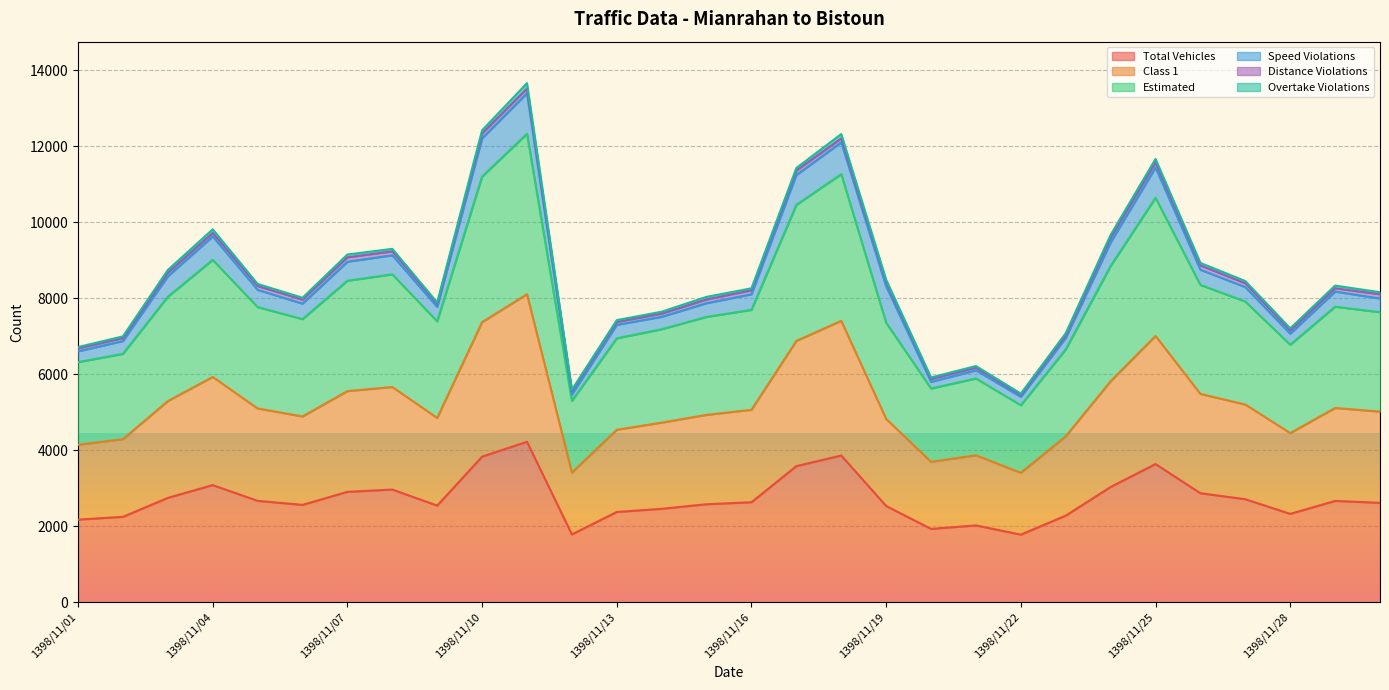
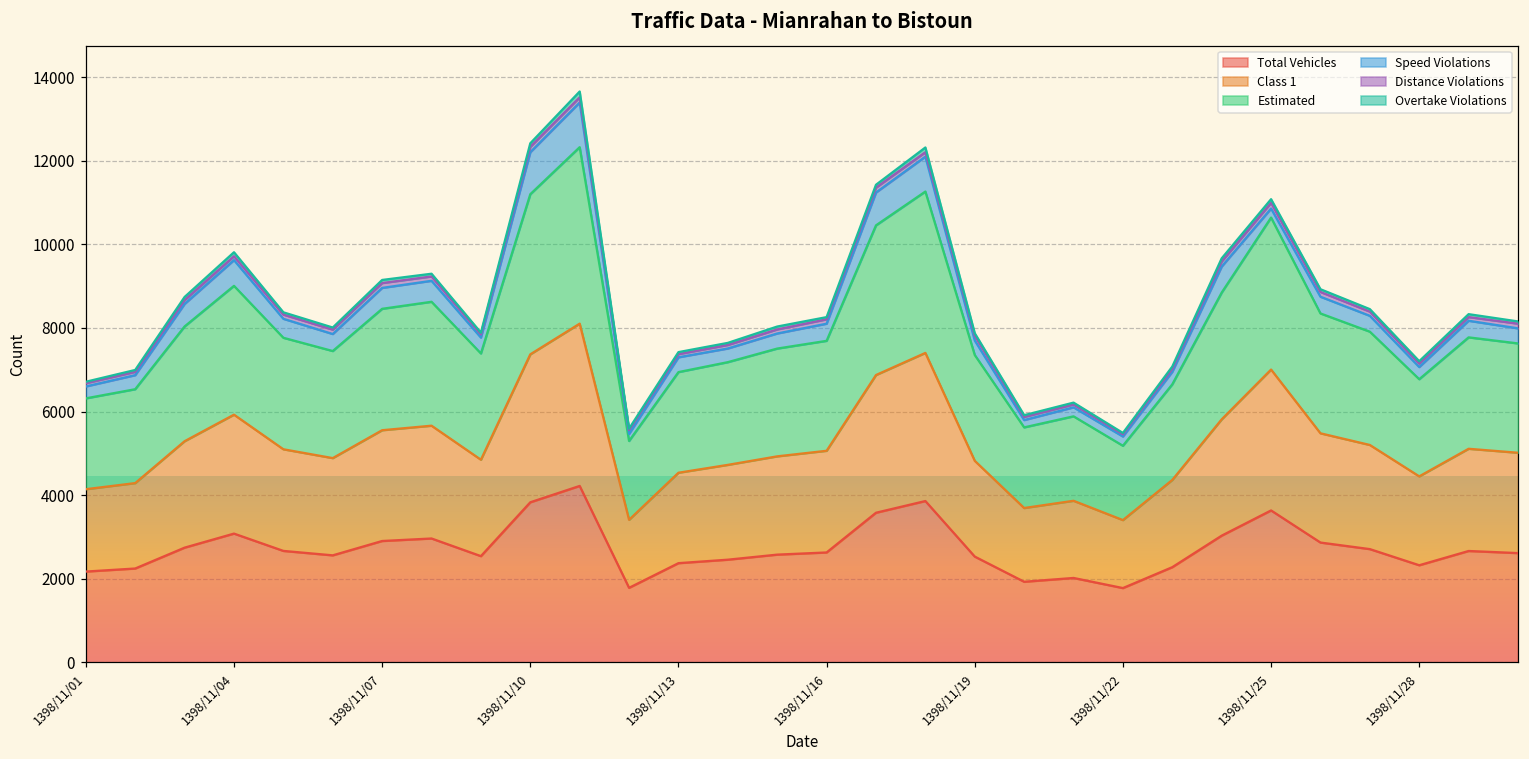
  {
    "Speed Violations": {
      "1398/11/01": 300,
      "1398/11/04": 600,
      "1398/11/07": 500,
      "1398/11/10": 1000,
      "1398/11/13": 400,
      "1398/11/16": 400,
-     "1398/11/19": 1000,
-     "1398/11/25": 800,
+     "1398/11/19": 300,
+     "1398/11/25": 200,
      "1398/11/28": 300
    },
    "Distance Violations": {
      "1398/11/04": 100,
      "1398/11/07": 100,
      "1398/11/10": 100,
      "1398/11/25": 100
    }
  }
